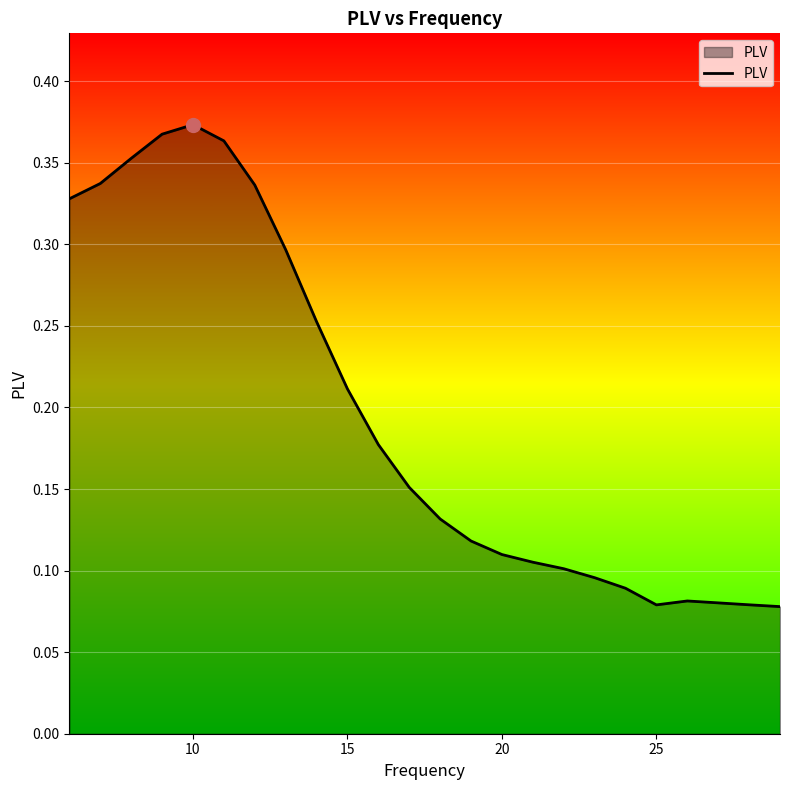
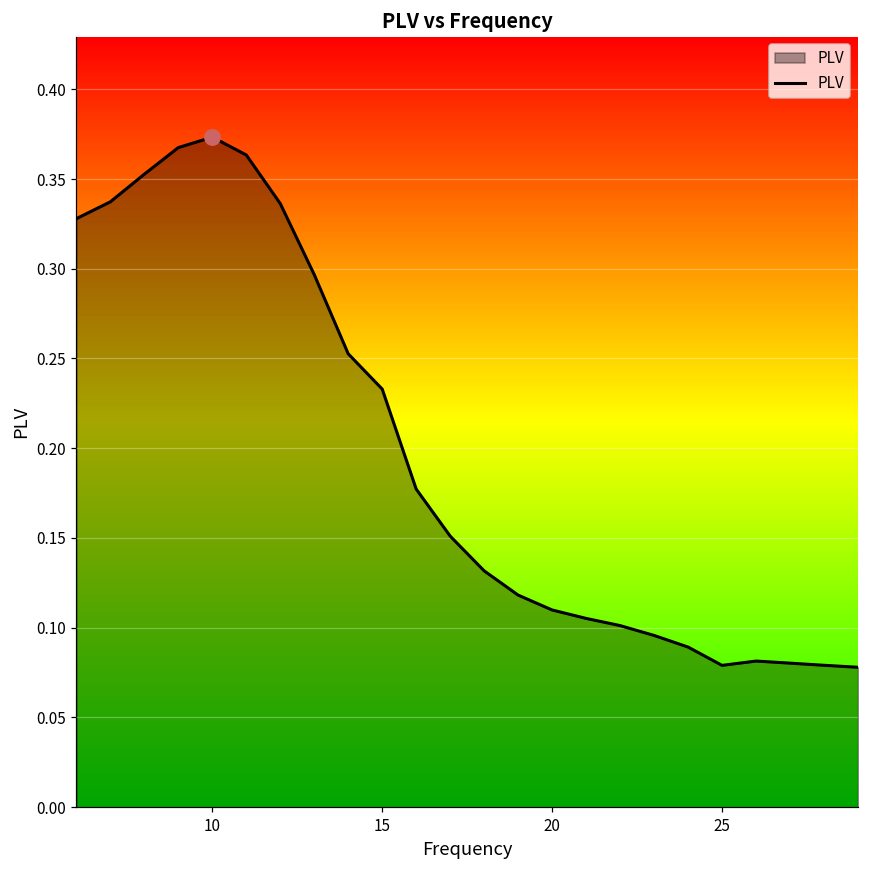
  {
    "PLV": {
-     "15": 0.211,
+     "15": 0.233,
      "20": 0.110,
      "25": 0.079
    }
  }
